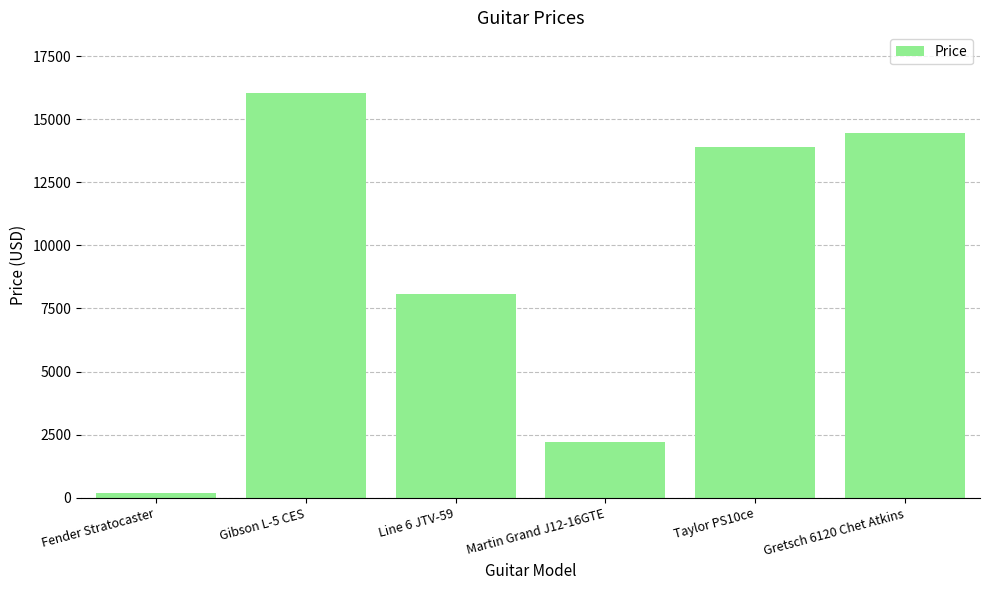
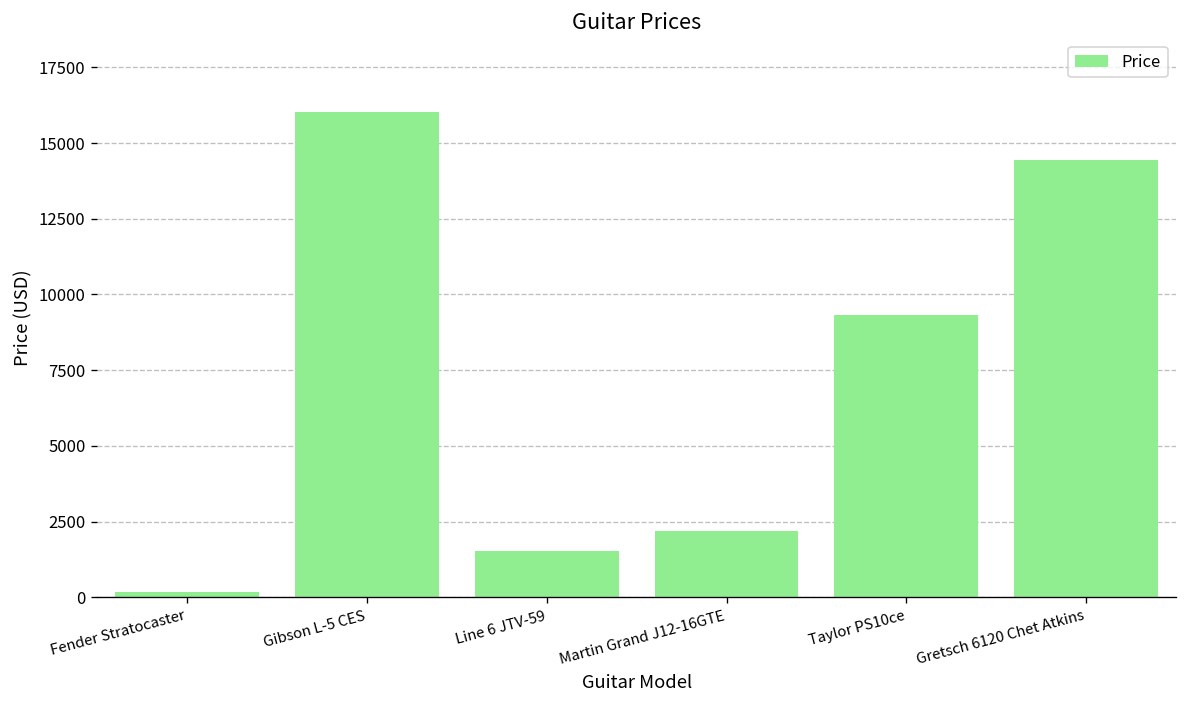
  {
    "Fender Stratocaster": 200,
    "Gibson L-5 CES": 16000,
-   "Line 6 JTV-59": 8100,
+   "Line 6 JTV-59": 1500,
    "Martin Grand J12-16GTE": 2200,
-   "Taylor PS10ce": 13900,
+   "Taylor PS10ce": 9300,
    "Gretsch 6120 Chet Atkins": 14400
  }
